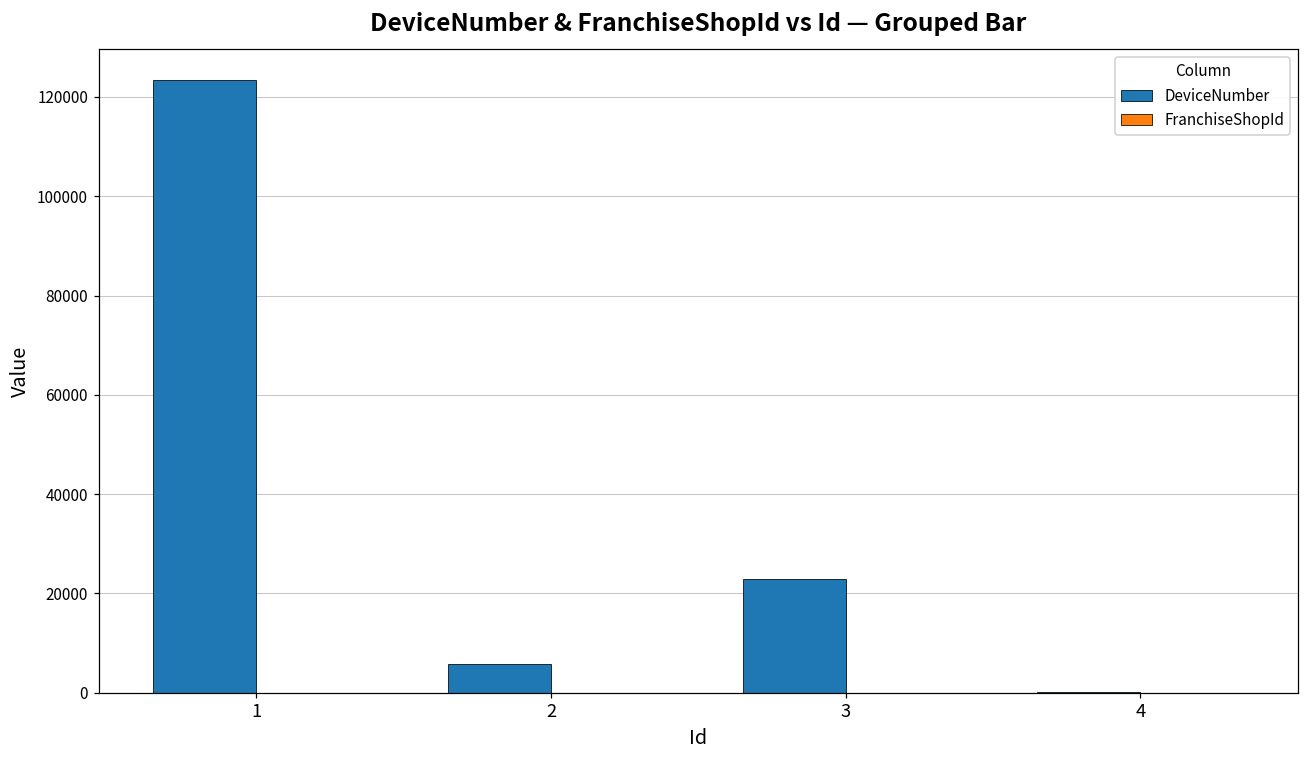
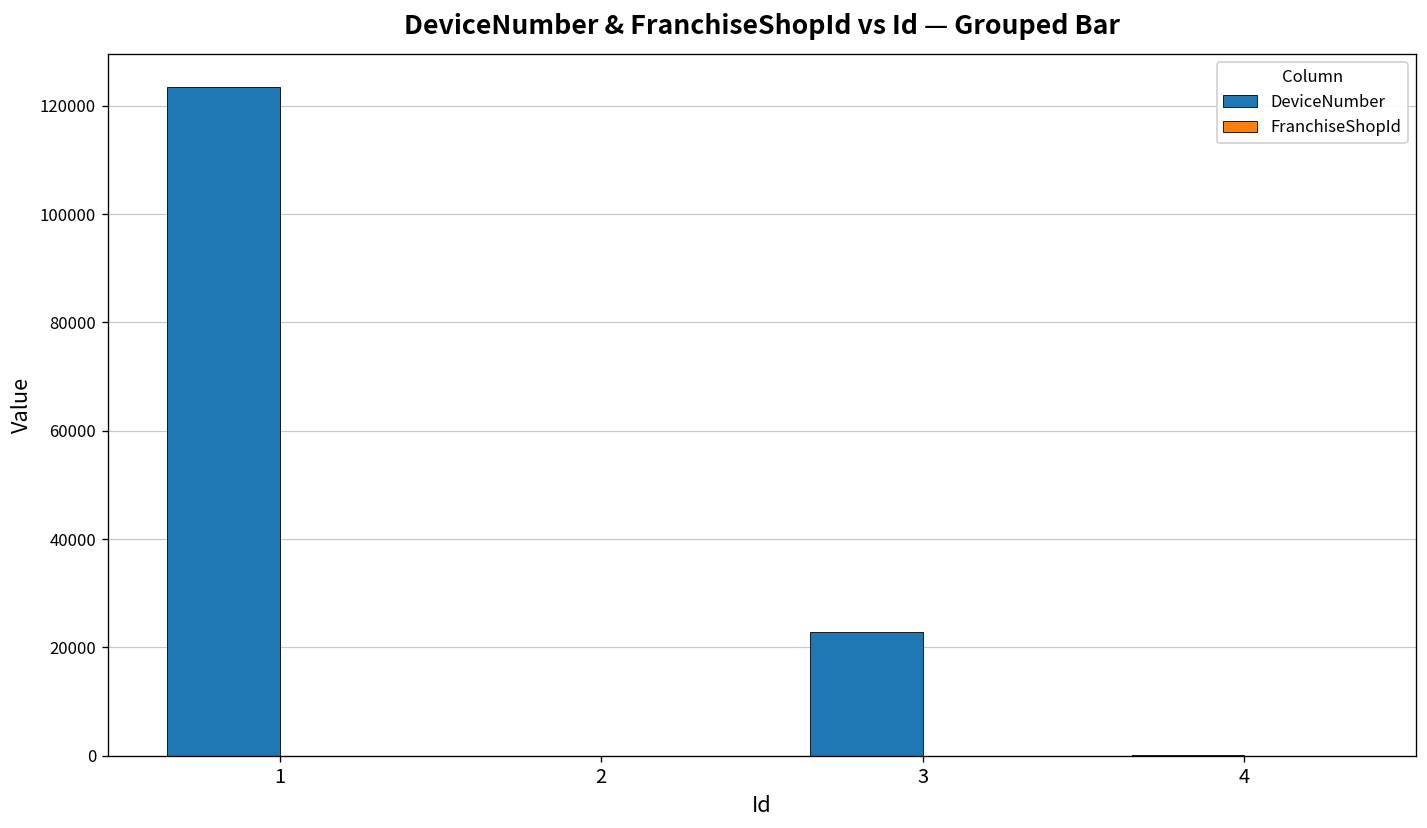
  {
    "DeviceNumber": {
      "1": 123000,
-     "2": 6000,
+     "2": 0,
      "3": 23000
    }
  }
